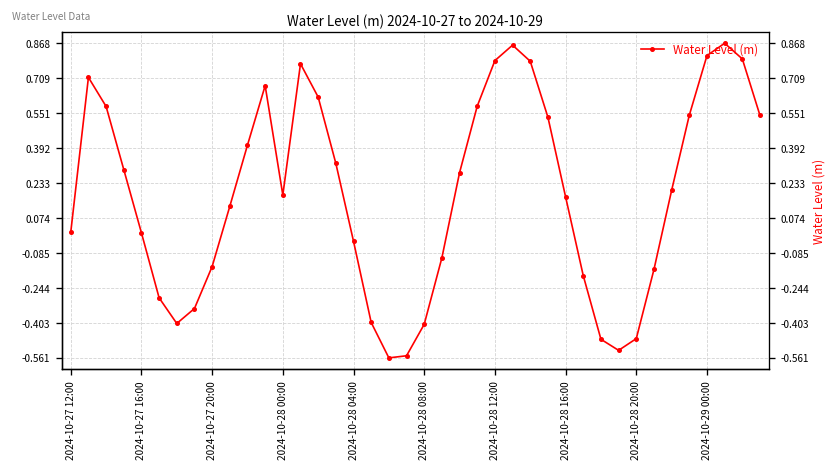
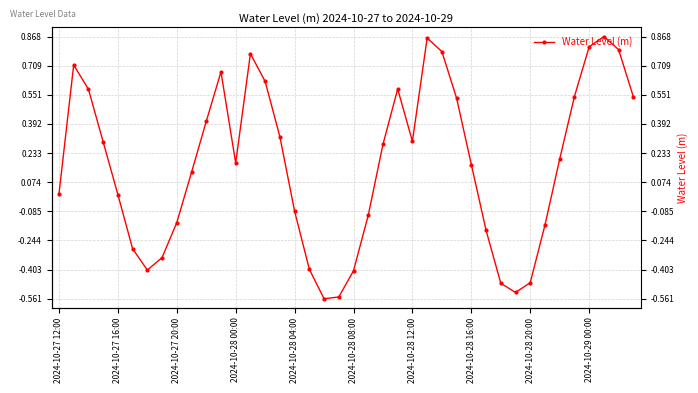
  {
    "2024-10-27 12:00": 0.01,
    "2024-10-27 16:00": 0.01,
    "2024-10-27 20:00": -0.15,
    "2024-10-28 00:00": 0.18,
-   "2024-10-28 04:00": -0.03,
+   "2024-10-28 04:00": -0.08,
    "2024-10-28 08:00": -0.41,
-   "2024-10-28 12:00": 0.79,
+   "2024-10-28 12:00": 0.30,
    "2024-10-28 16:00": 0.17,
    "2024-10-28 20:00": -0.47,
    "2024-10-29 00:00": 0.81
  }
